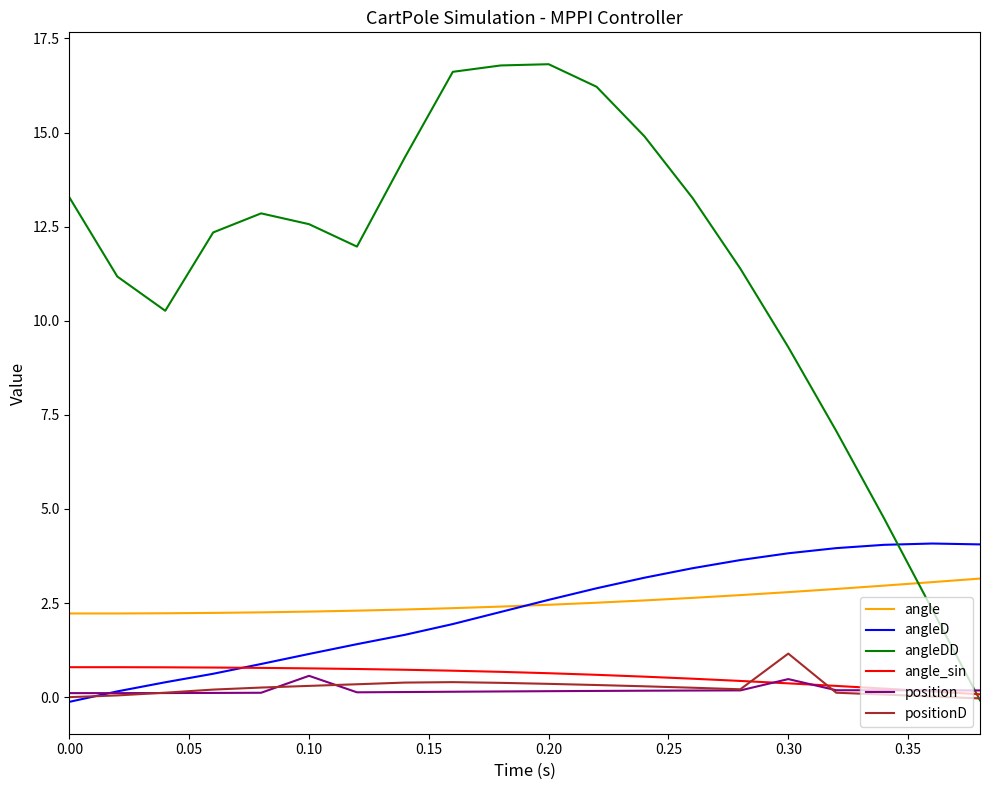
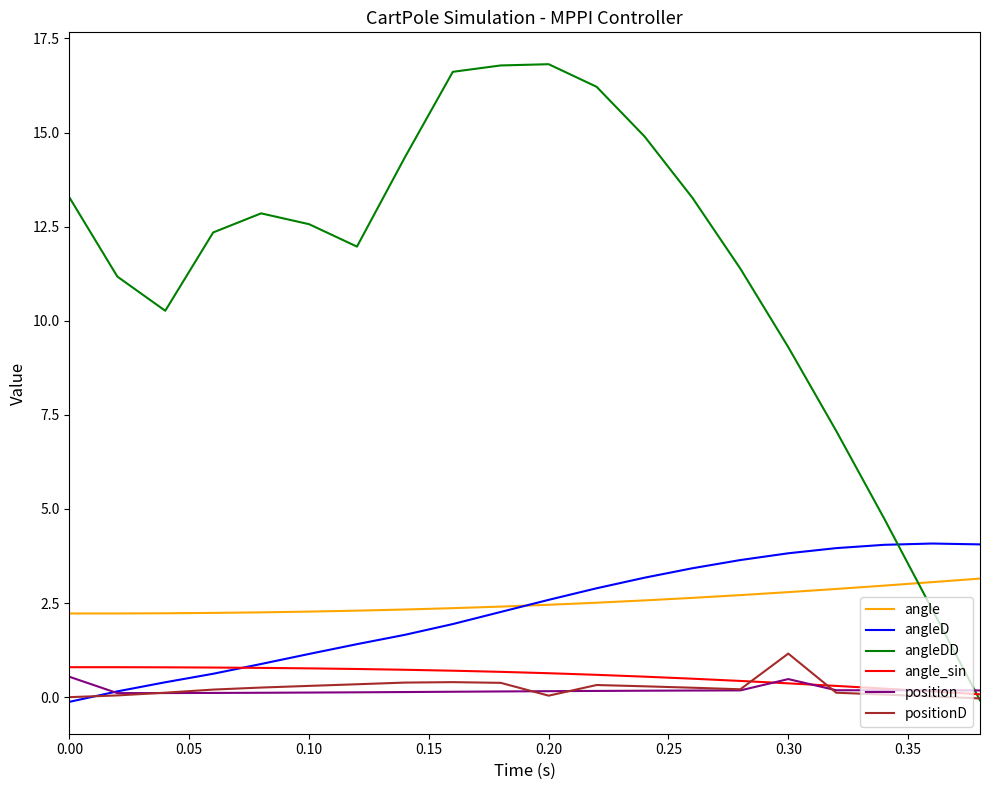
  {
    "angle": {
      "0.00": 2.2,
      "0.10": 2.3,
      "0.20": 2.5,
      "0.30": 2.8
    },
    "angleD": {
      "0.00": -0.1,
      "0.10": 1.1,
      "0.20": 2.6,
      "0.30": 3.8
    },
    "angleDD": {
      "0.00": 13.3,
      "0.10": 12.6,
      "0.20": 16.8,
      "0.30": 9.3
    },
    "angle_sin": {
      "0.00": 0.8,
      "0.10": 0.8,
      "0.20": 0.6,
      "0.30": 0.4
    },
    "position": {
-     "0.00": 0.1,
-     "0.10": 0.6,
+     "0.00": 0.5,
+     "0.10": 0.1,
      "0.20": 0.2,
      "0.30": 0.5
    },
    "positionD": {
      "0.00": 0.0,
      "0.10": 0.3,
-     "0.20": 0.4,
+     "0.20": 0.0,
      "0.30": 1.2
    }
  }
